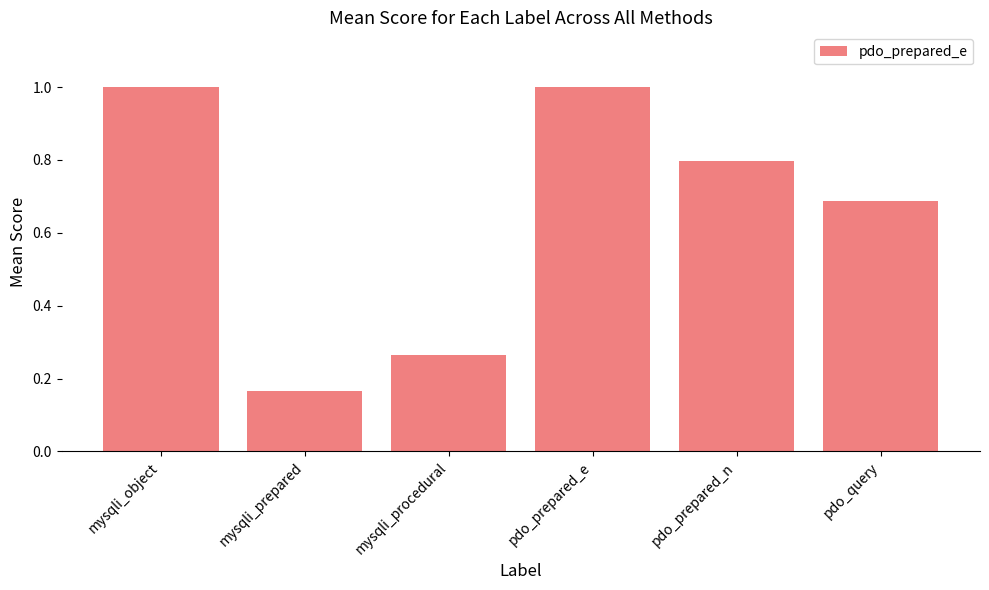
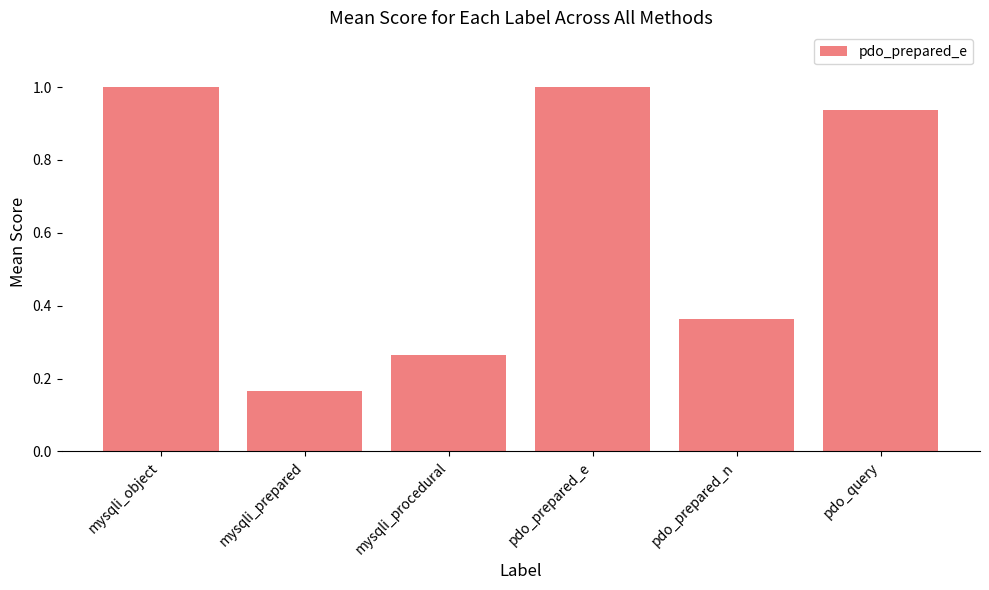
  {
    "mysqli_object": 1.00,
    "mysqli_prepared": 0.16,
    "mysqli_procedural": 0.27,
    "pdo_prepared_e": 1.00,
-   "pdo_prepared_n": 0.80,
-   "pdo_query": 0.69
+   "pdo_prepared_n": 0.36,
+   "pdo_query": 0.94
  }
